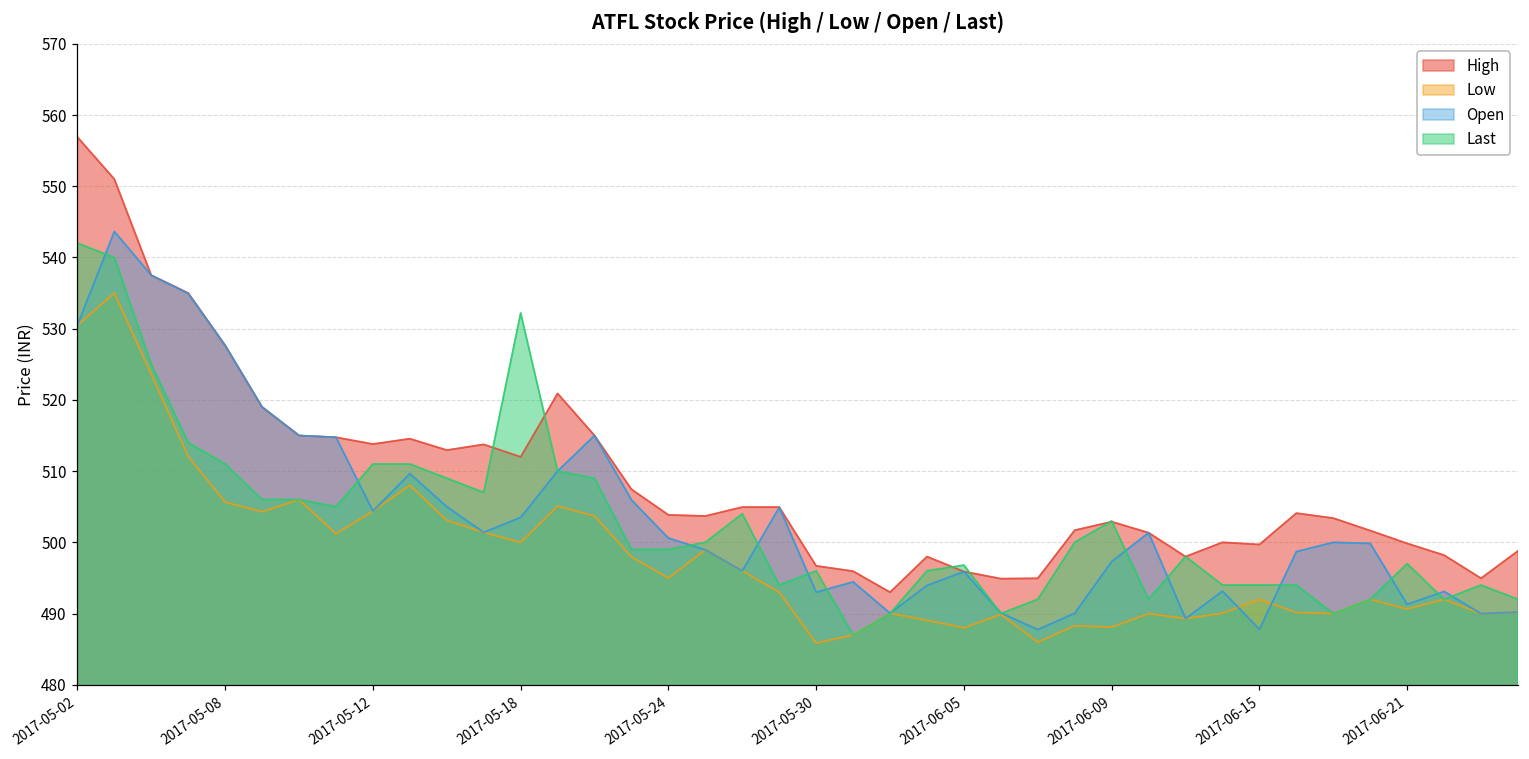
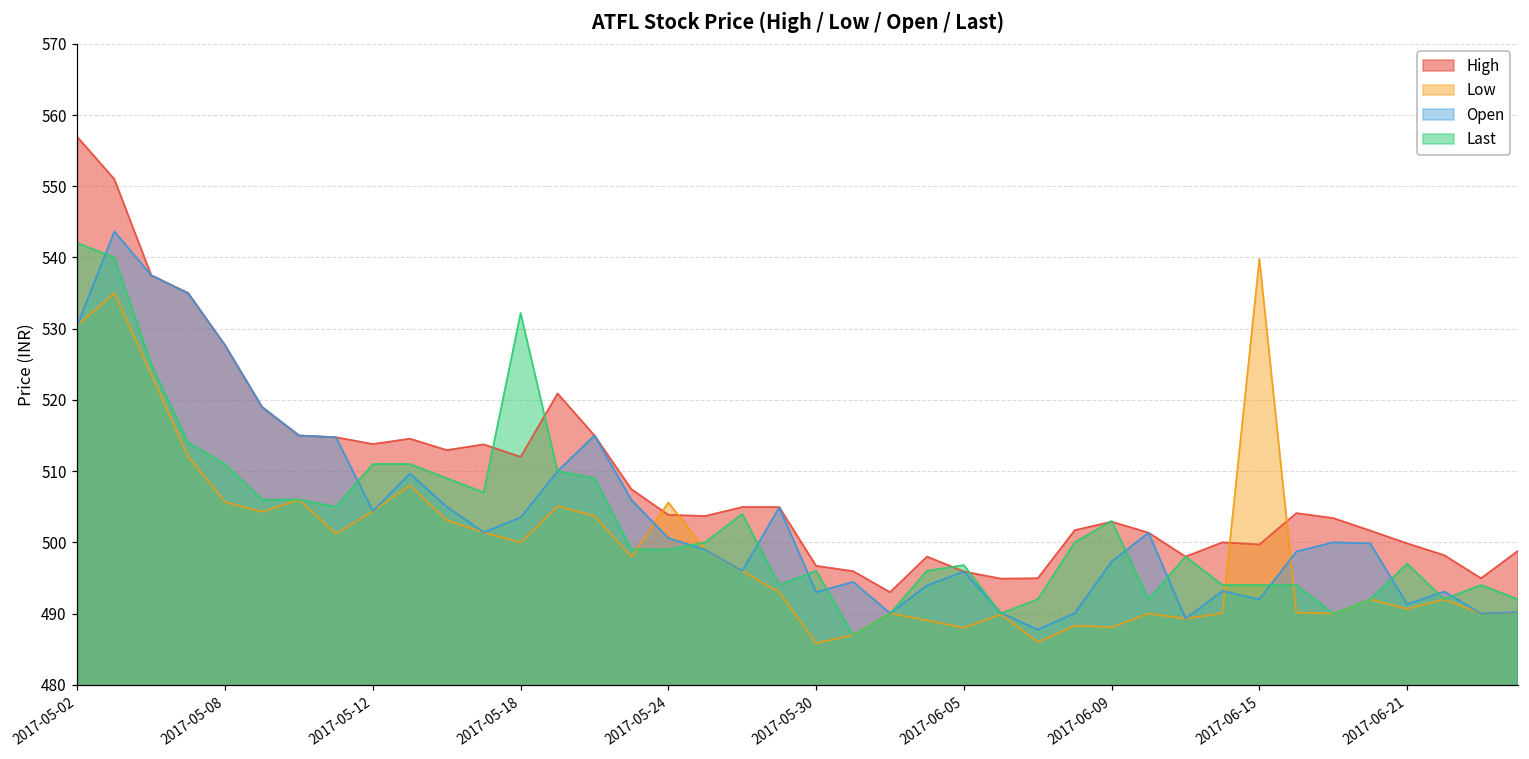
  {
    "High": {
      "2017-05-02": 557,
      "2017-05-12": 514,
      "2017-05-18": 512,
      "2017-05-24": 504,
      "2017-05-30": 497,
      "2017-06-15": 500,
      "2017-06-21": 500
    },
    "Low": {
      "2017-05-08": 506,
      "2017-05-18": 500,
-     "2017-05-24": 495,
+     "2017-05-24": 506,
      "2017-05-30": 486,
      "2017-06-05": 488,
      "2017-06-09": 488,
-     "2017-06-15": 492,
+     "2017-06-15": 540,
      "2017-06-21": 491
    },
    "Open": {
      "2017-05-18": 504,
      "2017-05-24": 501,
      "2017-05-30": 493,
      "2017-06-09": 497,
-     "2017-06-15": 488,
+     "2017-06-15": 492,
      "2017-06-21": 491
    },
    "Last": {
      "2017-05-02": 542,
      "2017-05-08": 511,
      "2017-05-12": 511,
      "2017-05-18": 532,
      "2017-05-24": 499,
      "2017-05-30": 496,
      "2017-06-05": 497,
      "2017-06-15": 494,
      "2017-06-21": 497
    }
  }
